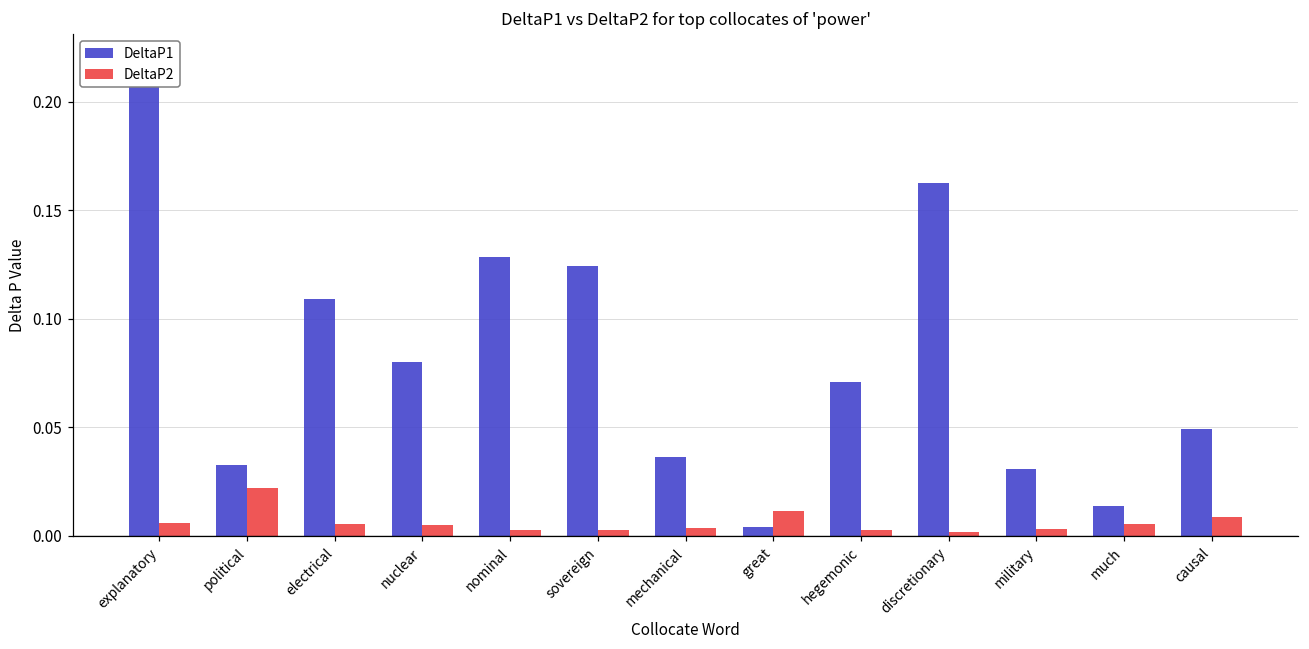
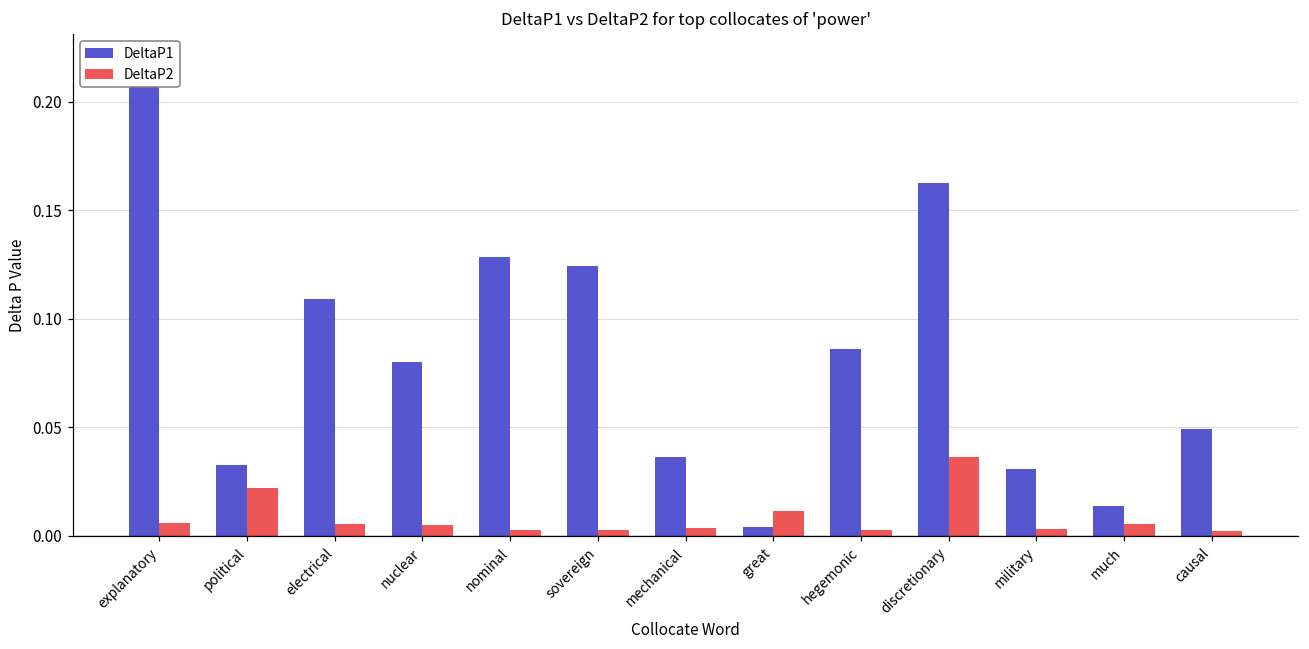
  {
    "DeltaP1": {
      "political": 0.033,
      "electrical": 0.109,
      "nuclear": 0.080,
      "nominal": 0.129,
      "sovereign": 0.124,
      "mechanical": 0.036,
      "great": 0.004,
-     "hegemonic": 0.071,
+     "hegemonic": 0.086,
      "discretionary": 0.163,
      "military": 0.031,
      "much": 0.014,
      "causal": 0.049
    },
    "DeltaP2": {
      "explanatory": 0.006,
      "political": 0.022,
      "electrical": 0.006,
      "nuclear": 0.005,
      "nominal": 0.003,
      "sovereign": 0.003,
      "mechanical": 0.004,
      "great": 0.011,
      "hegemonic": 0.002,
-     "discretionary": 0.002,
+     "discretionary": 0.036,
      "military": 0.003,
      "much": 0.005,
-     "causal": 0.008
+     "causal": 0.002
    }
  }
